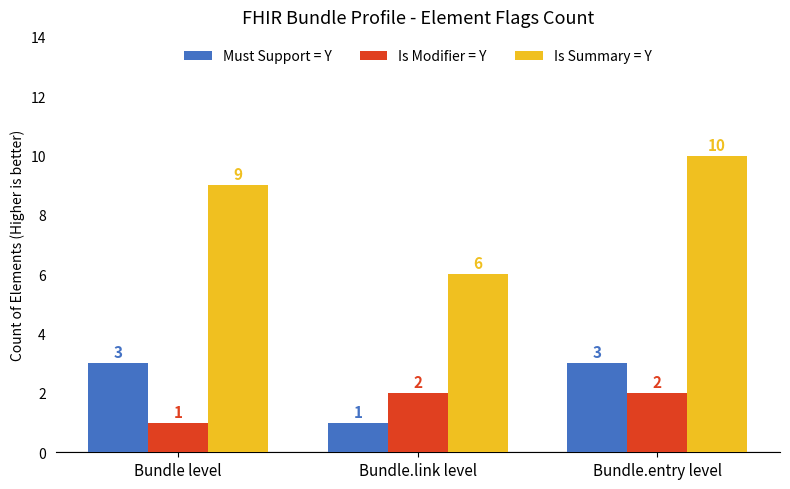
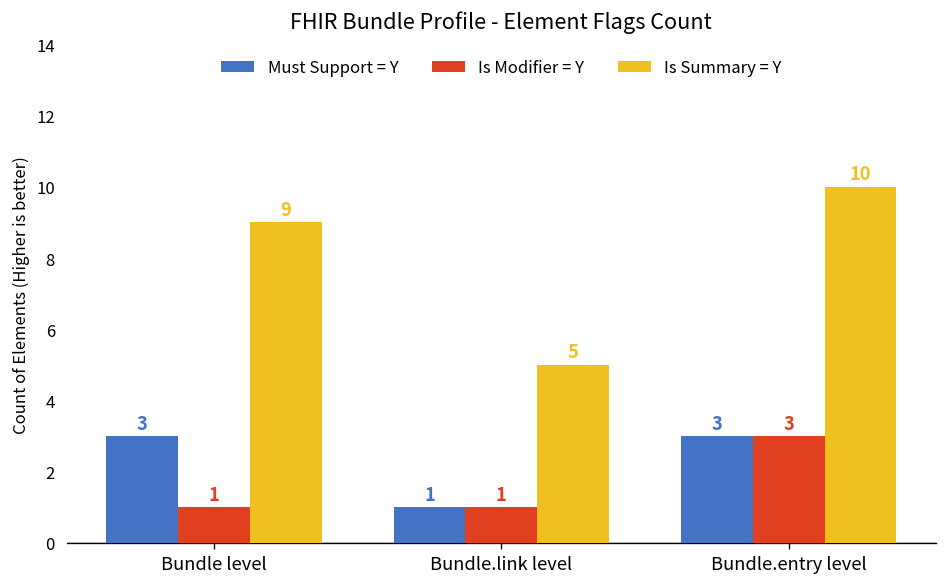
  {
    "Must Support = Y": {
      "Bundle level": 3,
      "Bundle.link level": 1,
      "Bundle.entry level": 3
    },
    "Is Modifier = Y": {
      "Bundle level": 1,
-     "Bundle.link level": 2,
-     "Bundle.entry level": 2
+     "Bundle.link level": 1,
+     "Bundle.entry level": 3
    },
    "Is Summary = Y": {
      "Bundle level": 9,
-     "Bundle.link level": 6,
+     "Bundle.link level": 5,
      "Bundle.entry level": 10
    }
  }
